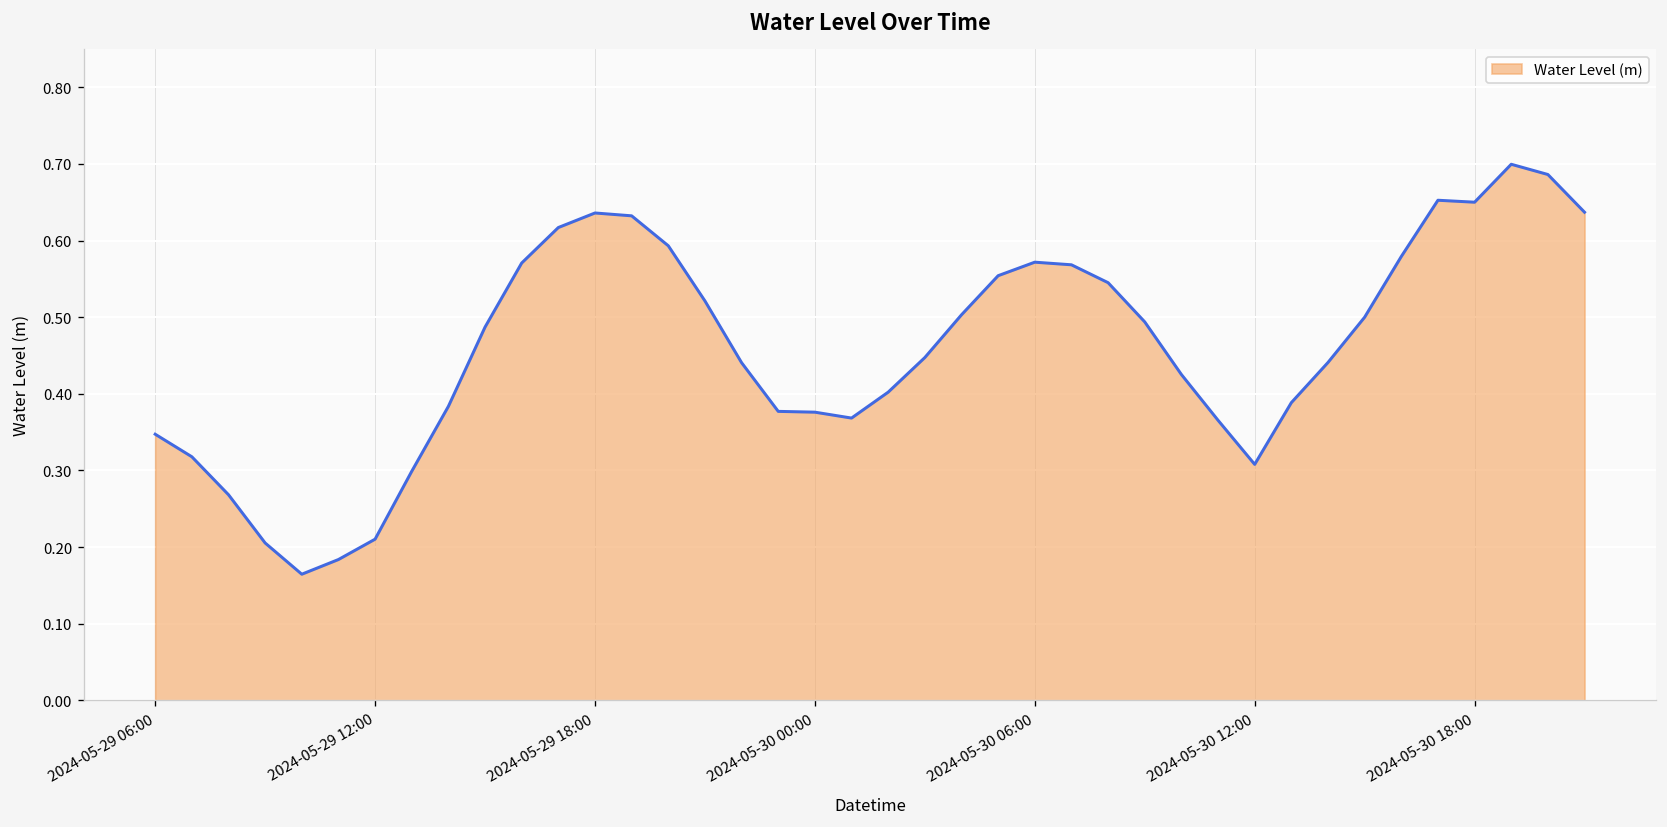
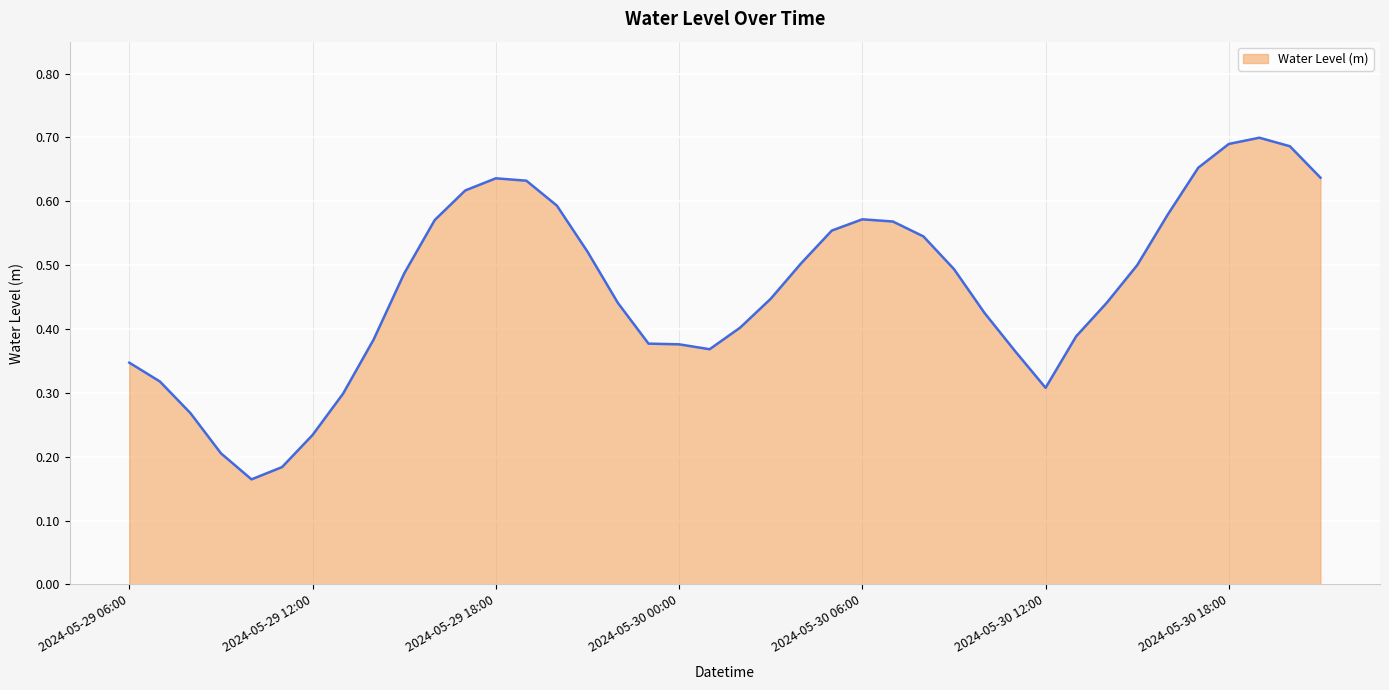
  {
    "2024-05-29 06:00": 0.35,
-   "2024-05-29 12:00": 0.21,
+   "2024-05-29 12:00": 0.23,
    "2024-05-29 18:00": 0.64,
    "2024-05-30 00:00": 0.38,
    "2024-05-30 06:00": 0.57,
    "2024-05-30 12:00": 0.31,
-   "2024-05-30 18:00": 0.65
+   "2024-05-30 18:00": 0.69
  }
